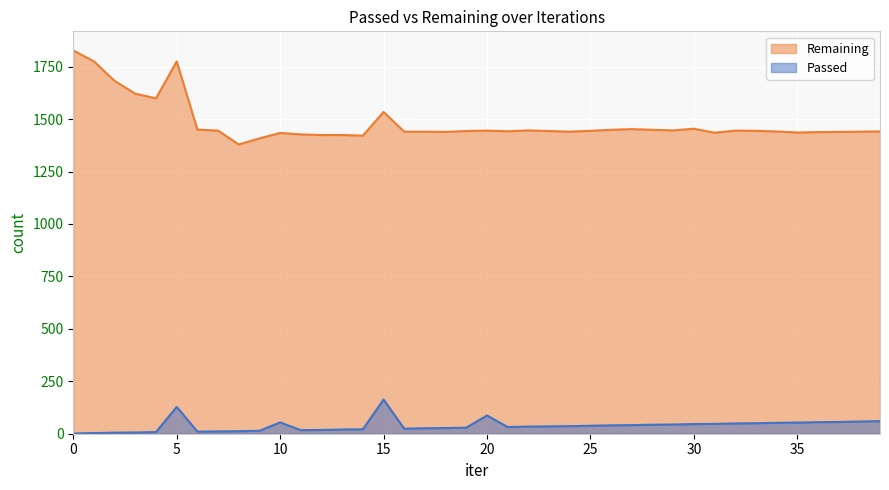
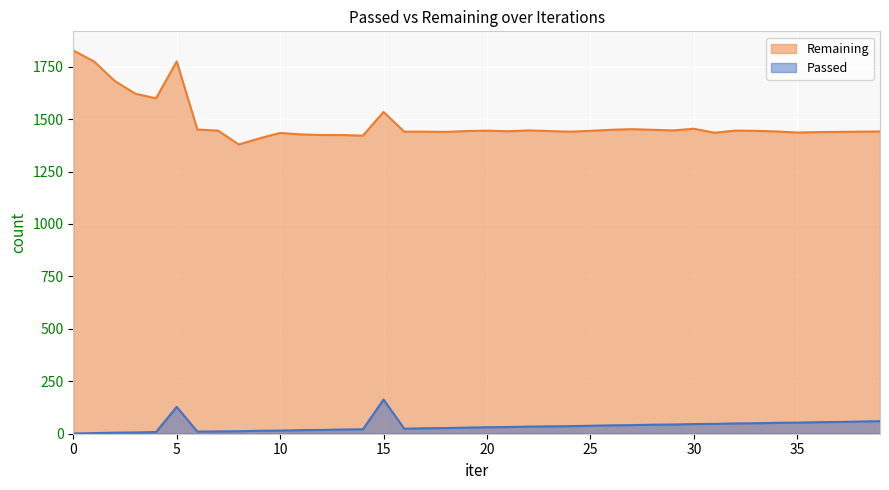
  {
    "Remaining": {
      "0": 1830,
      "5": 1780,
      "10": 1430,
      "15": 1530,
      "20": 1450,
      "25": 1440,
      "30": 1450,
      "35": 1440
    },
    "Passed": {
      "0": 0,
      "5": 130,
-     "10": 50,
+     "10": 20,
      "15": 160,
-     "20": 90,
+     "20": 30,
      "25": 40,
      "30": 50,
      "35": 50
    }
  }
